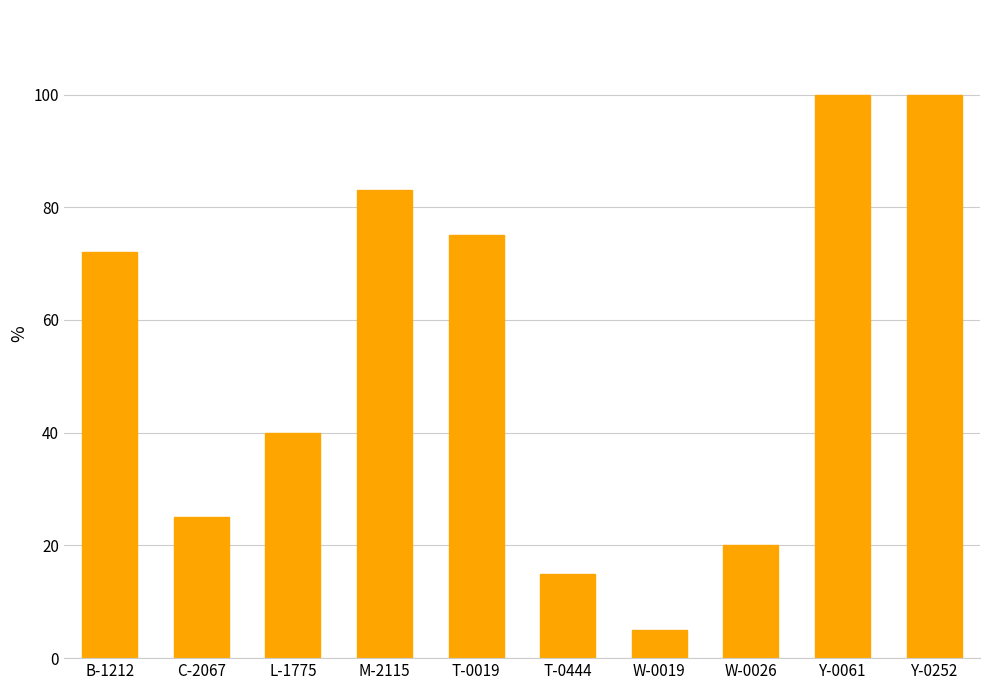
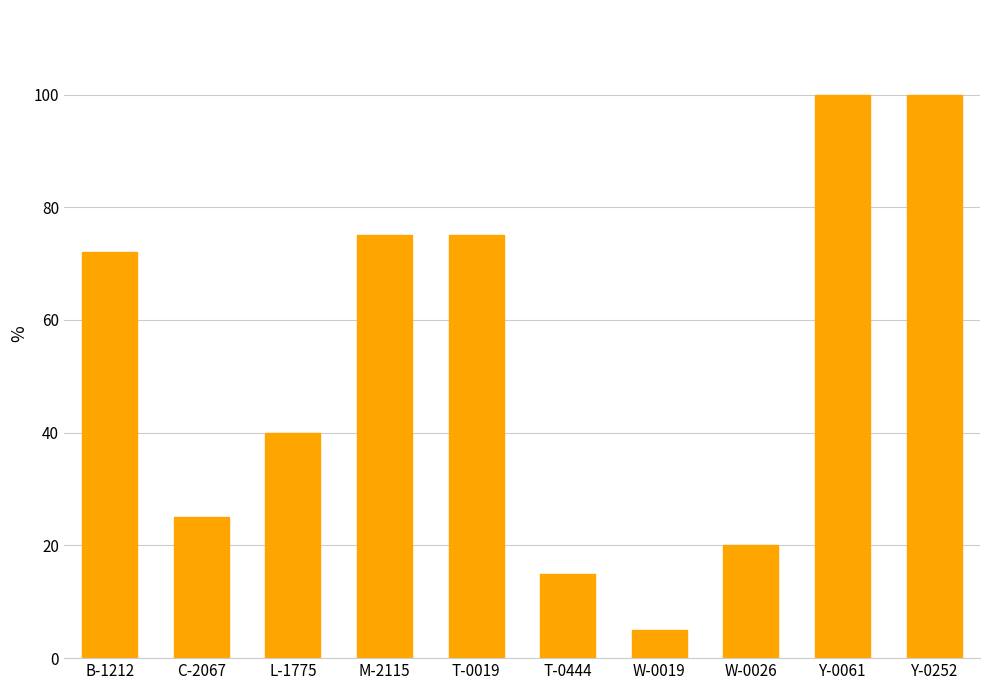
  {
    "B-1212": 72,
    "C-2067": 25,
    "L-1775": 40,
-   "M-2115": 83,
+   "M-2115": 75,
    "T-0019": 75,
    "T-0444": 15,
    "W-0019": 5,
    "W-0026": 20,
    "Y-0061": 100,
    "Y-0252": 100
  }
